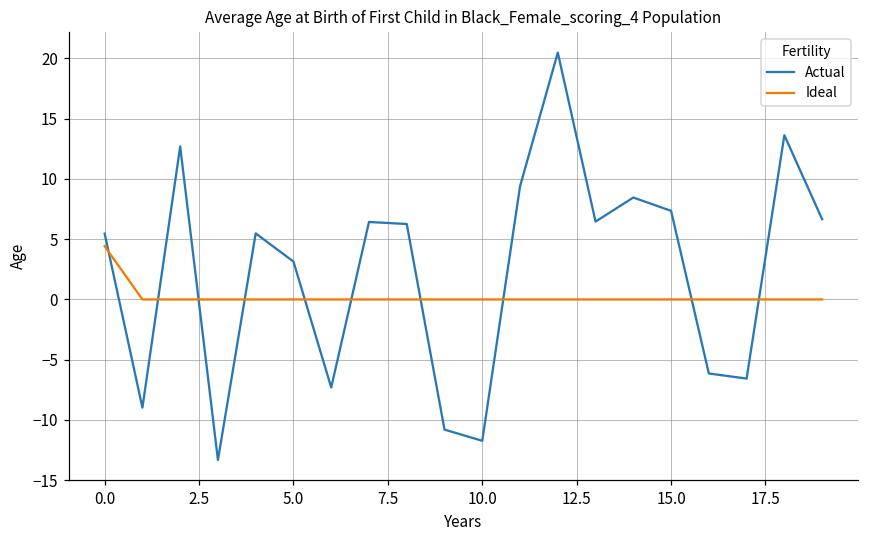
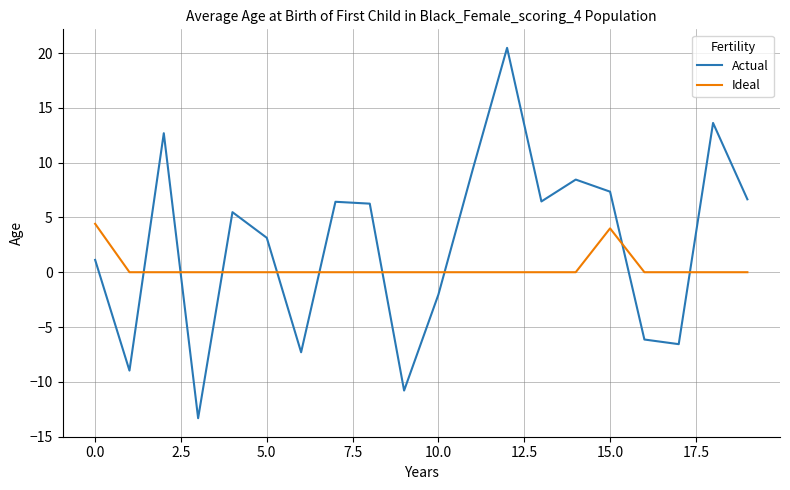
  {
    "Actual": {
-     "0.0": 5.5,
+     "0.0": 1.1,
      "5.0": 3.1,
-     "10.0": -11.7,
+     "10.0": -2.0,
      "15.0": 7.3
    },
    "Ideal": {
      "0.0": 4.4,
      "5.0": 0,
      "10.0": 0,
-     "15.0": 0
+     "15.0": 4
    }
  }
